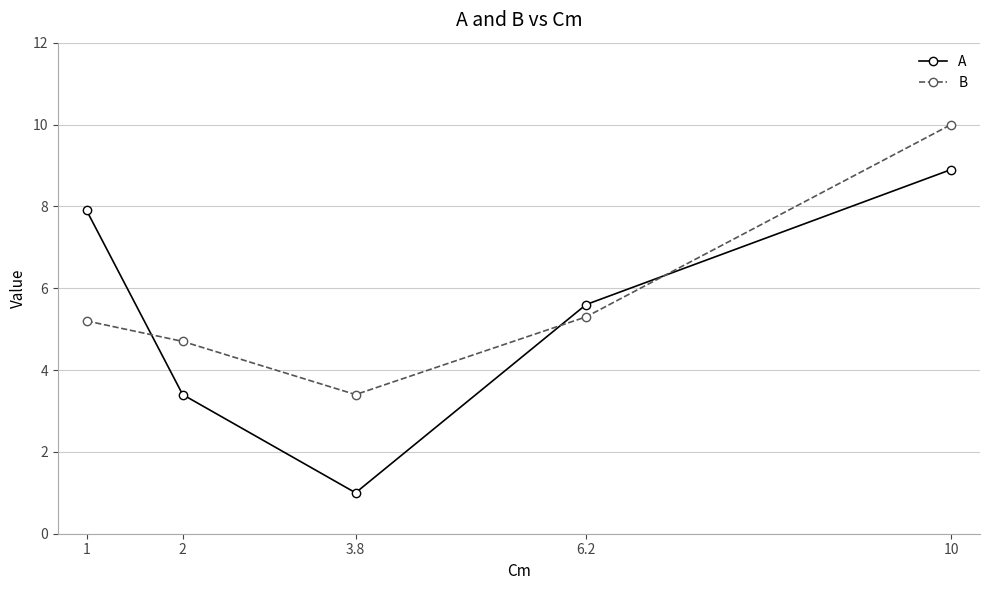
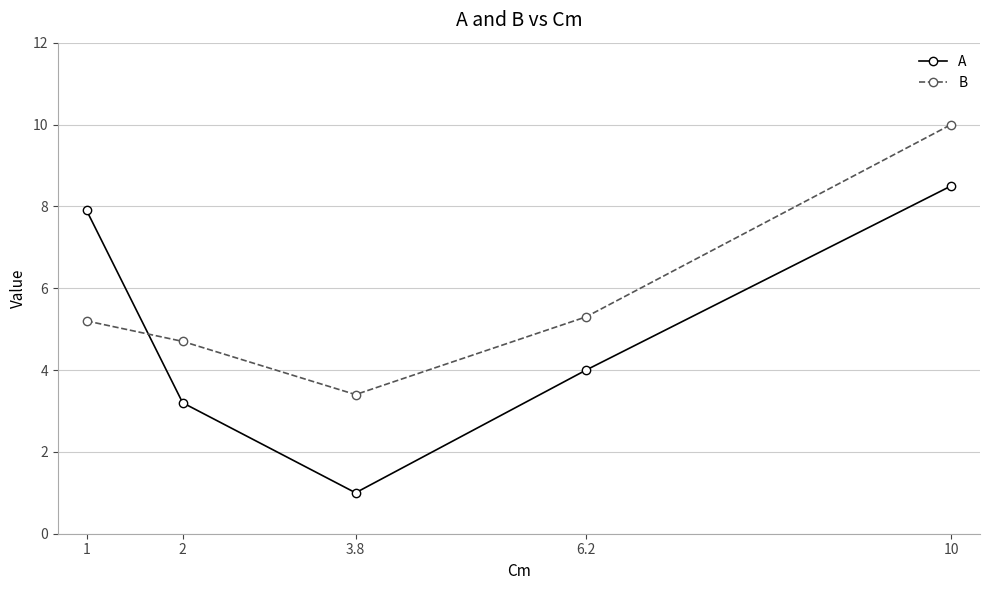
  {
    "A": {
      "1": 7.9,
-     "2": 3.4,
+     "2": 3.2,
      "3.8": 1.0,
-     "6.2": 5.6,
-     "10": 8.9
+     "6.2": 4.0,
+     "10": 8.5
    },
    "B": {
      "1": 5.2,
      "2": 4.7,
      "3.8": 3.4,
      "6.2": 5.3,
      "10": 10.0
    }
  }
